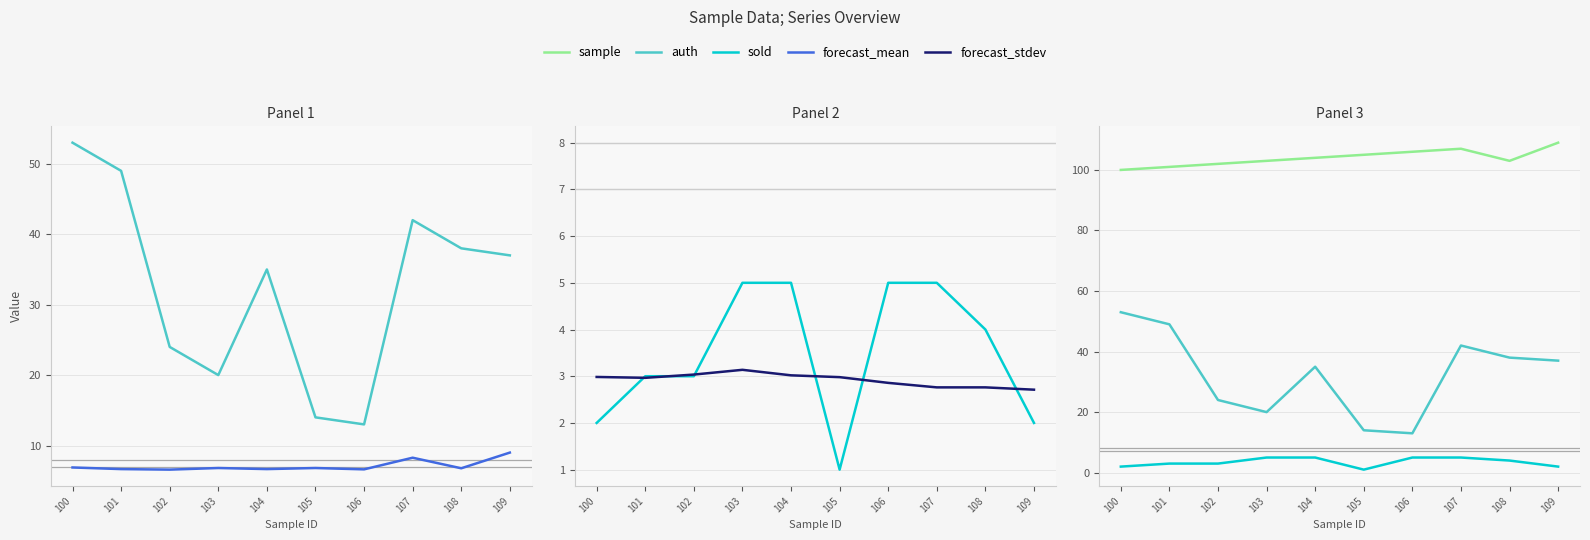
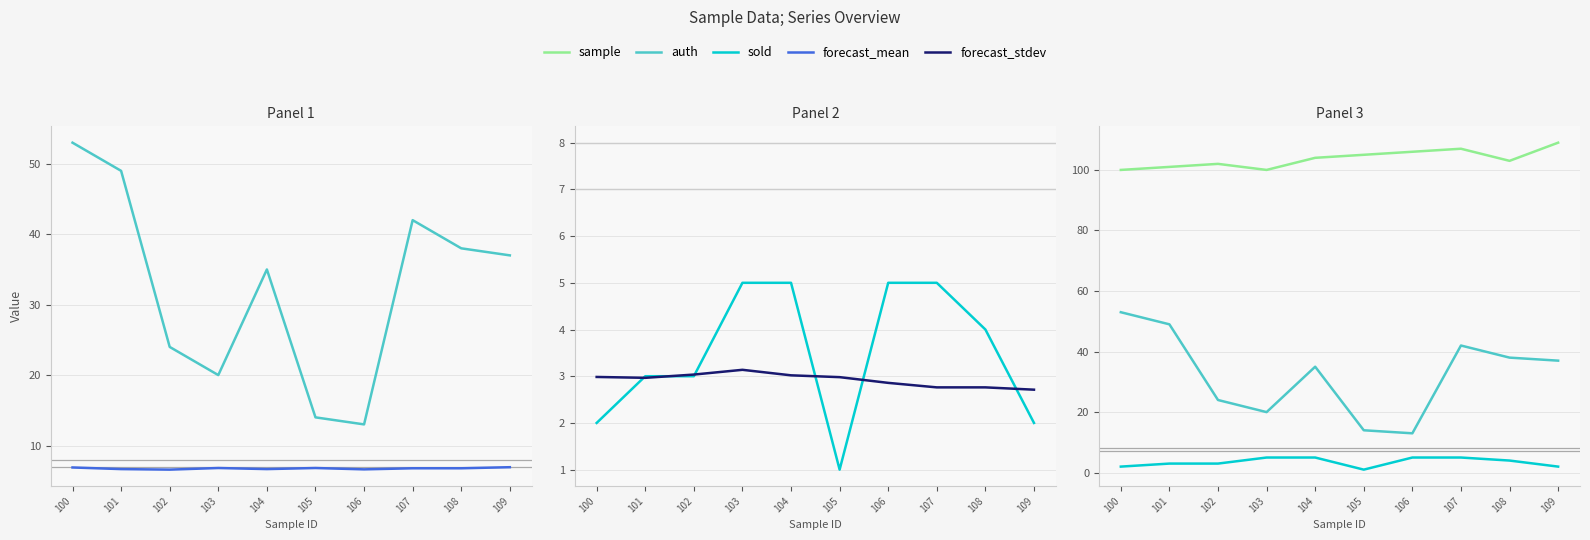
  {
    "Panel 1": {
      "auth": {
        "100": 53,
        "101": 49,
        "102": 24,
        "103": 20,
        "104": 35,
        "105": 14,
        "106": 13,
        "107": 42,
        "108": 38,
        "109": 37
      },
      "forecast_mean": {
        "100": 7,
        "101": 7,
        "102": 7,
        "103": 7,
        "104": 7,
        "105": 7,
        "106": 7,
-       "107": 8,
+       "107": 7,
        "108": 7,
-       "109": 9
+       "109": 7
      }
    },
    "Panel 2": {
      "sold": {
        "100": 2.0,
        "103": 5.0,
        "104": 5.0,
        "105": 1.0,
        "106": 5.0,
        "107": 5.0,
        "108": 4.0,
        "109": 2.0
      },
      "forecast_stdev": {
        "100": 3.0,
        "103": 3.1,
        "104": 3.0,
        "105": 3.0,
        "106": 2.9,
        "107": 2.8,
        "108": 2.8,
        "109": 2.7
      }
    },
    "Panel 3": {
      "sample": {
        "100": 100,
        "101": 101,
        "102": 102,
-       "103": 103,
+       "103": 100,
        "104": 104,
        "105": 105,
        "106": 106,
        "107": 107,
        "108": 103,
        "109": 109
      },
      "auth": {
        "100": 53,
        "101": 49,
        "102": 24,
        "103": 20,
        "104": 35,
        "105": 14,
        "106": 13,
        "107": 42,
        "108": 38,
        "109": 37
      },
      "sold": {
        "100": 2,
        "101": 3,
        "102": 3,
        "103": 5,
        "104": 5,
        "105": 1,
        "106": 5,
        "107": 5,
        "108": 4,
        "109": 2
      }
    }
  }
